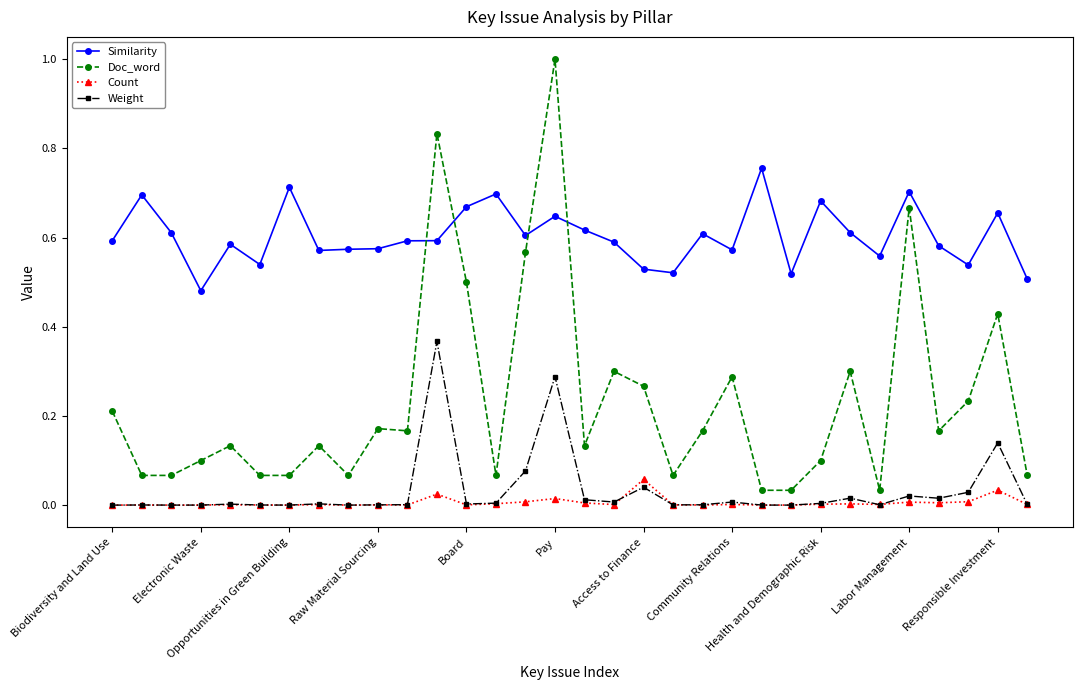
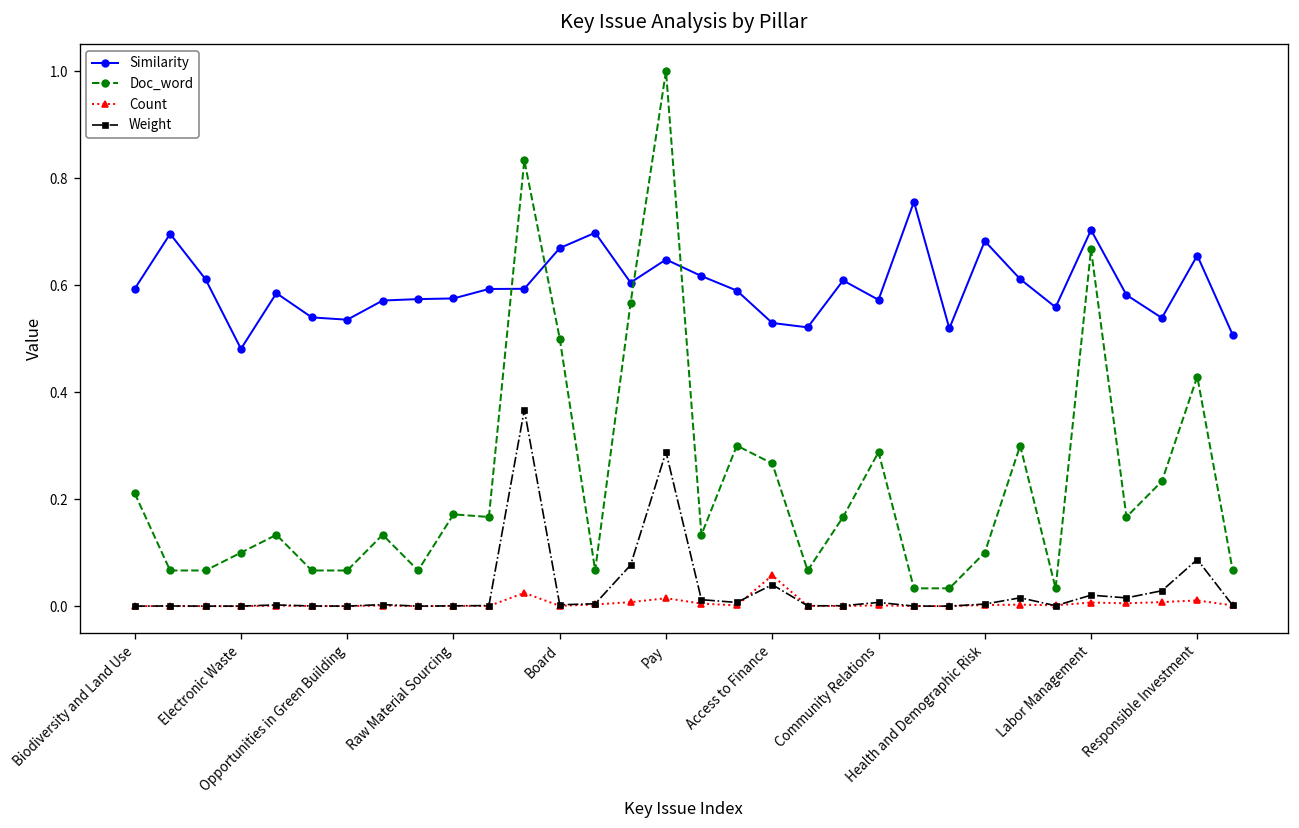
  {
    "Similarity": {
      "Biodiversity and Land Use": 0.59,
      "Electronic Waste": 0.48,
-     "Opportunities in Green Building": 0.71,
+     "Opportunities in Green Building": 0.54,
      "Raw Material Sourcing": 0.58,
      "Board": 0.67,
      "Pay": 0.65,
      "Access to Finance": 0.53,
      "Community Relations": 0.57,
      "Health and Demographic Risk": 0.68,
      "Labor Management": 0.70,
      "Responsible Investment": 0.66
    },
    "Doc_word": {
      "Biodiversity and Land Use": 0.21,
      "Electronic Waste": 0.10,
      "Opportunities in Green Building": 0.07,
      "Raw Material Sourcing": 0.17,
      "Board": 0.50,
      "Pay": 1.00,
      "Access to Finance": 0.27,
      "Community Relations": 0.29,
      "Health and Demographic Risk": 0.10,
      "Labor Management": 0.67,
      "Responsible Investment": 0.43
    },
    "Count": {
      "Pay": 0.01,
      "Access to Finance": 0.06,
      "Labor Management": 0.01,
-     "Responsible Investment": 0.03
+     "Responsible Investment": 0.01
    },
    "Weight": {
      "Pay": 0.29,
      "Access to Finance": 0.04,
      "Labor Management": 0.02,
-     "Responsible Investment": 0.14
+     "Responsible Investment": 0.09
    }
  }
